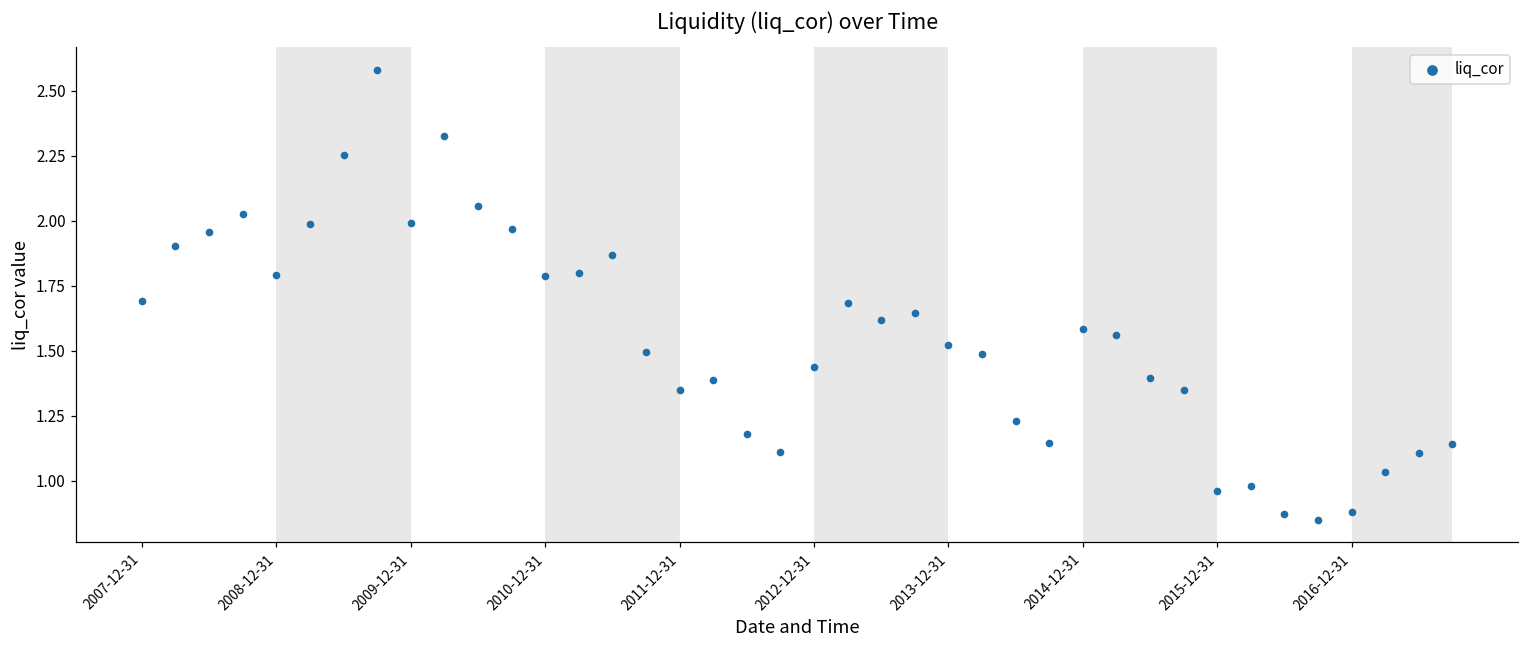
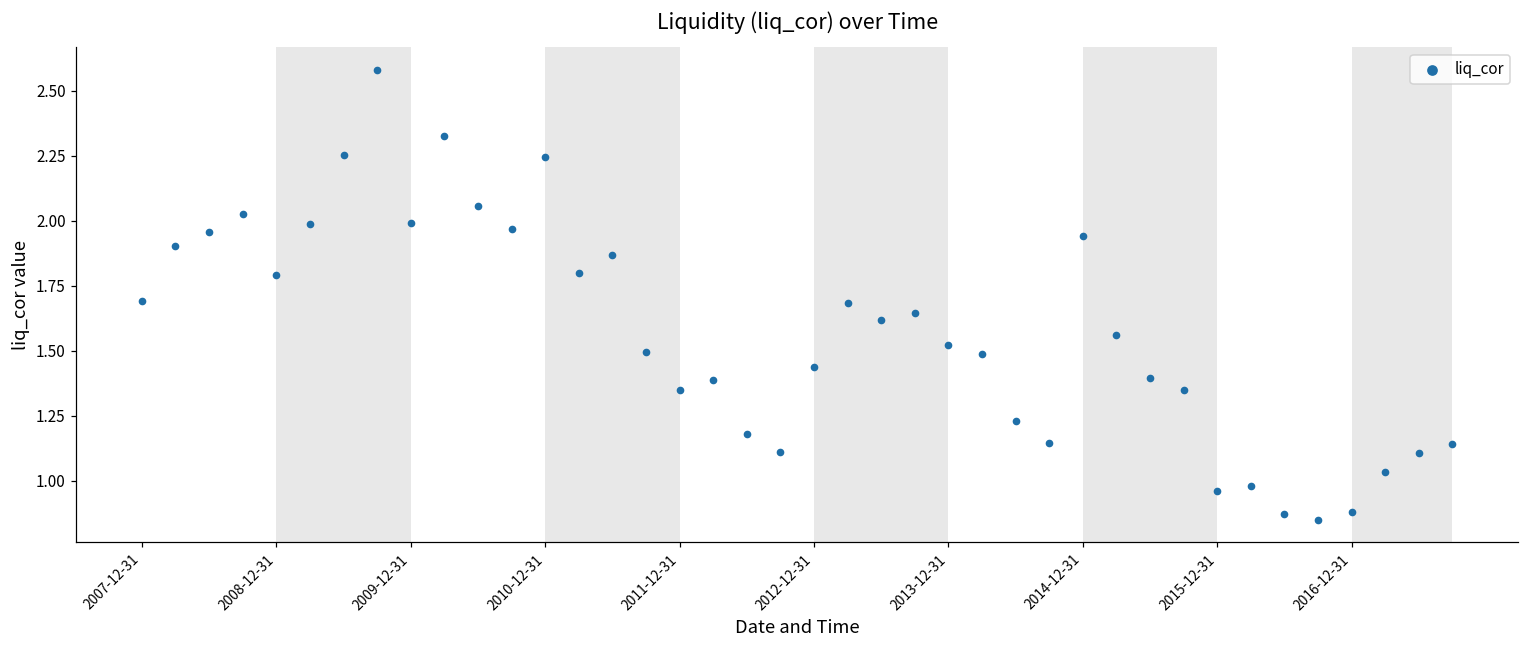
  {
-   "2010-12-31": 1.79,
-   "2014-12-31": 1.58
+   "2010-12-31": 2.25,
+   "2014-12-31": 1.94
  }
